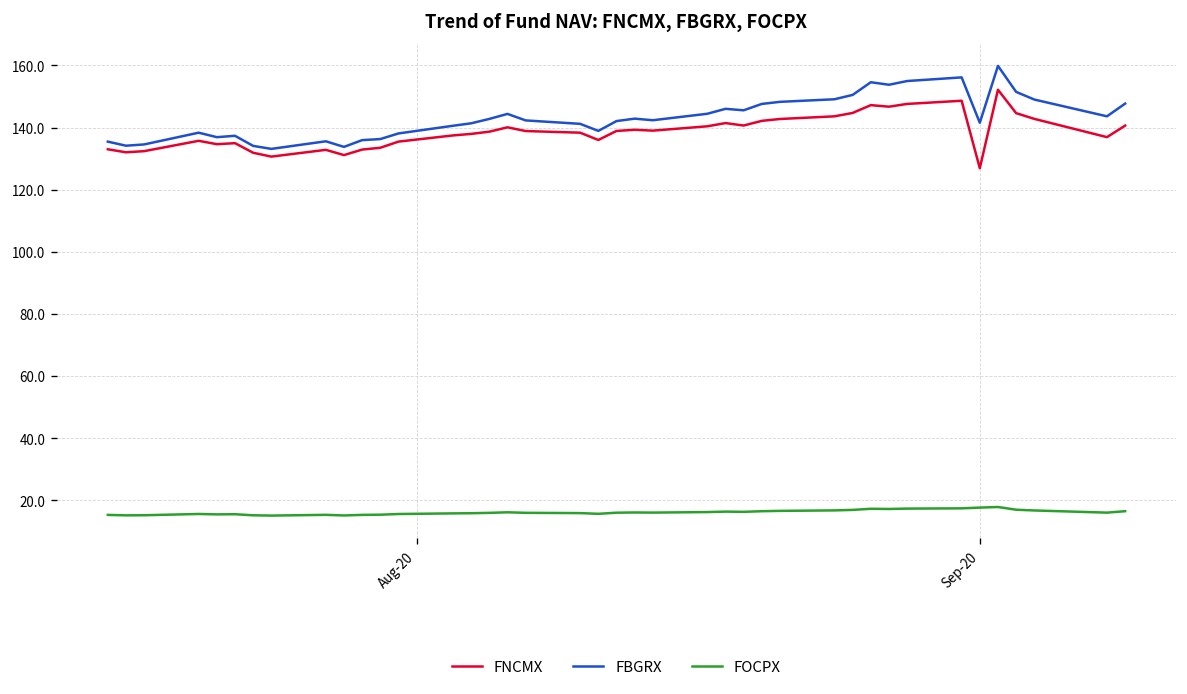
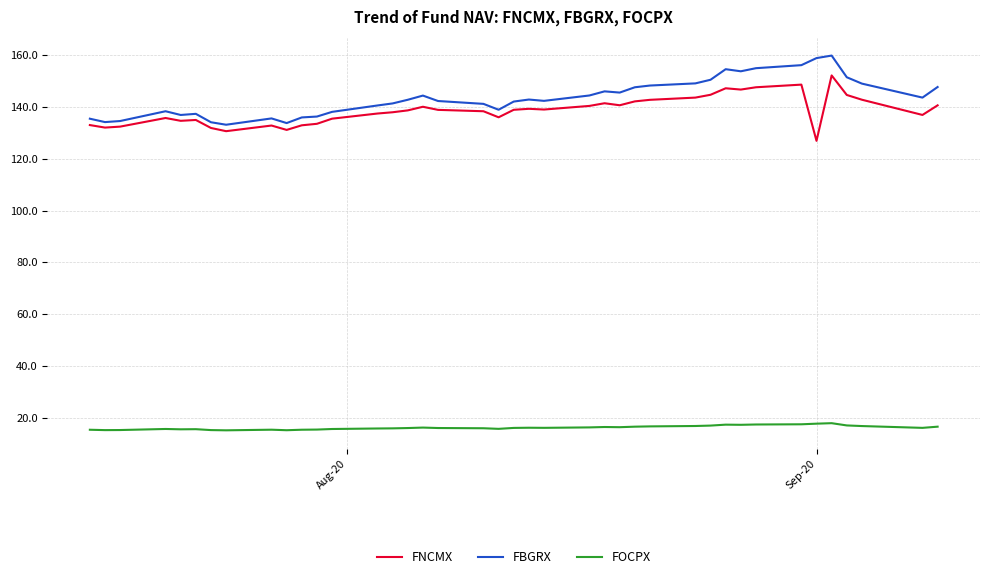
  {
    "FNCMX": {
      "Sep-20": 127
    },
    "FBGRX": {
-     "Sep-20": 142
+     "Sep-20": 159
    },
    "FOCPX": {
      "Sep-20": 18
    }
  }
